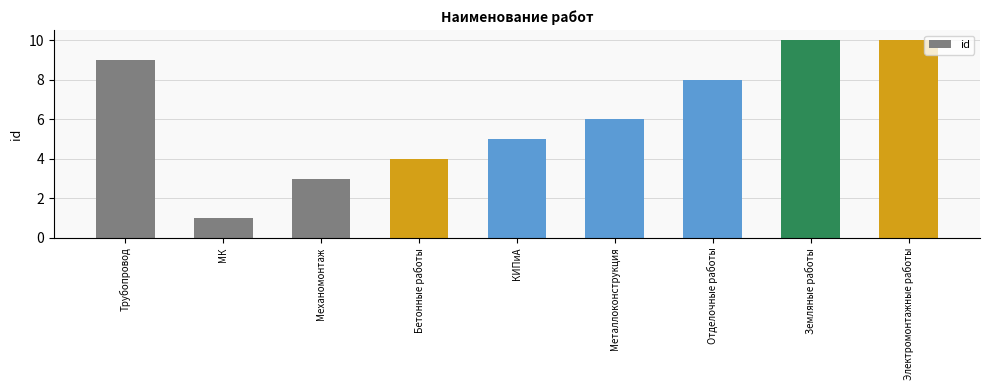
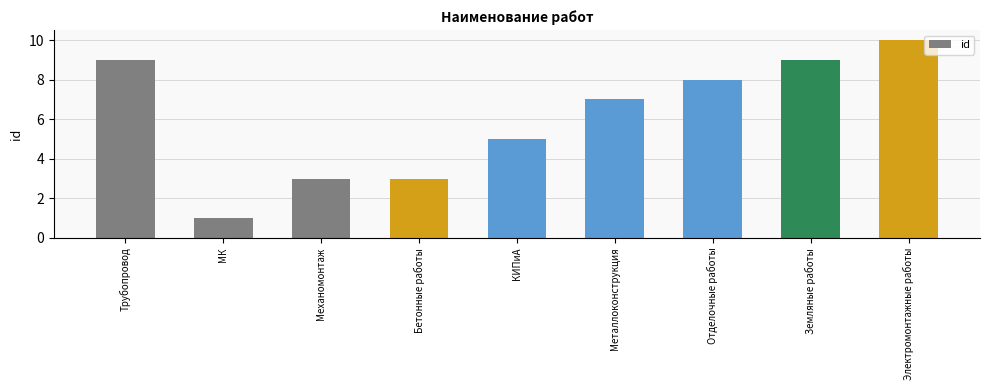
  {
    "Трубопровод": 9,
    "МК": 1,
    "Механомонтаж": 3,
-   "Бетонные работы": 4,
+   "Бетонные работы": 3,
    "КИПиА": 5,
-   "Металлоконструкция": 6,
+   "Металлоконструкция": 7,
    "Отделочные работы": 8,
-   "Земляные работы": 10,
+   "Земляные работы": 9,
    "Электромонтажные работы": 10
  }
